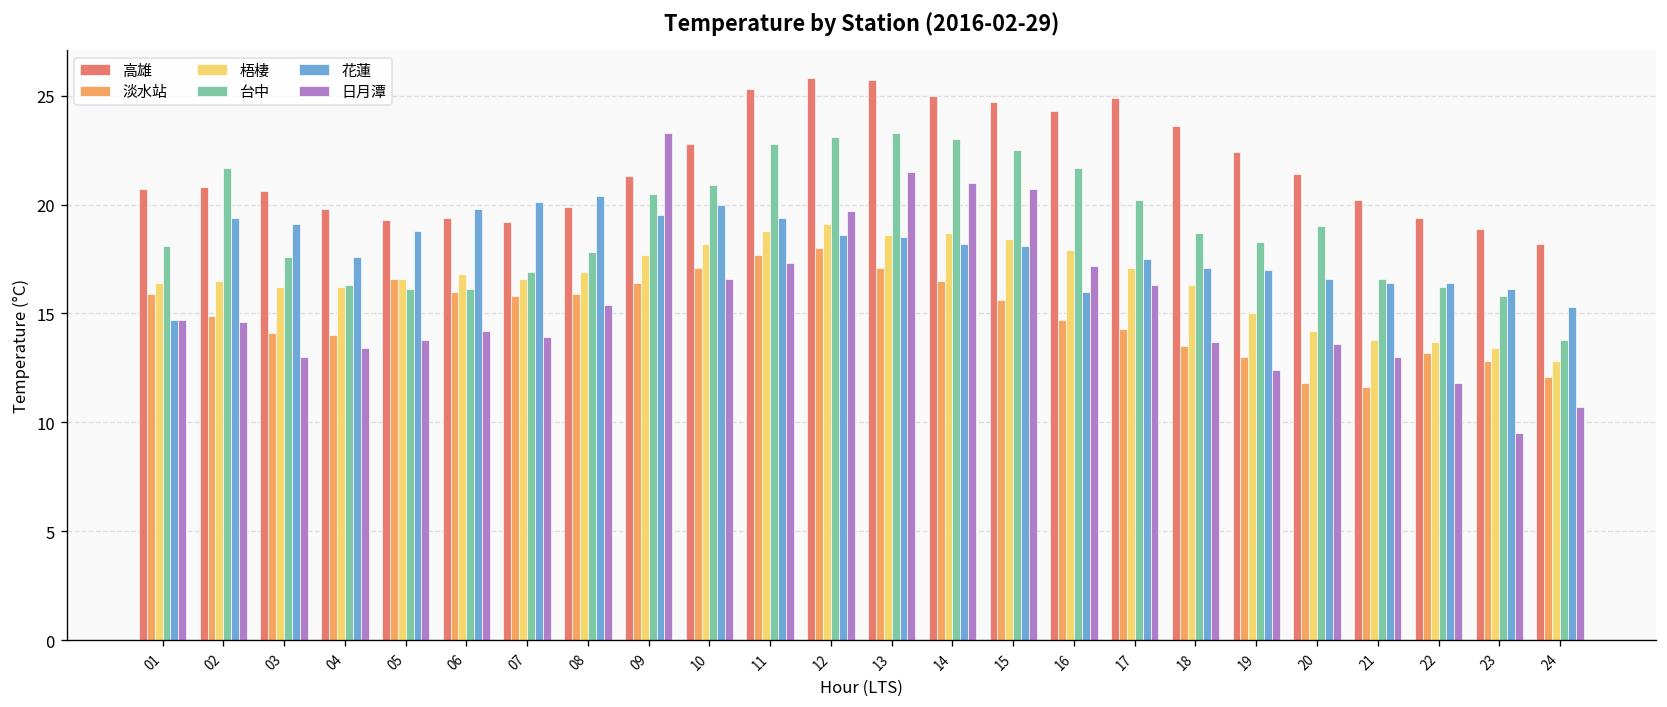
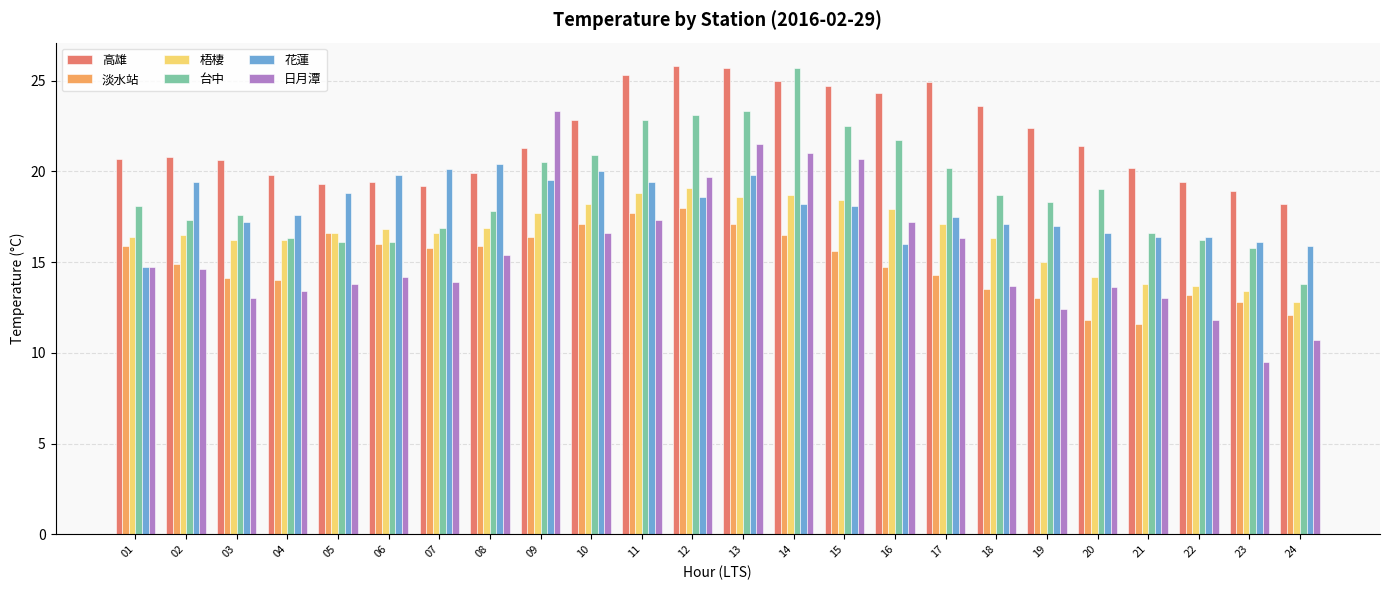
  {
    "台中": {
      "01": 18.1,
-     "02": 21.7,
+     "02": 17.3,
      "03": 17.6,
      "04": 16.3,
      "05": 16.1,
      "06": 16.1,
      "07": 16.9,
      "08": 17.8,
      "09": 20.5,
      "10": 20.9,
      "11": 22.8,
      "12": 23.1,
      "13": 23.3,
-     "14": 23.0,
+     "14": 25.7,
      "15": 22.5,
      "16": 21.7,
      "17": 20.2,
      "18": 18.7,
      "19": 18.3,
      "20": 19.0,
      "21": 16.6,
      "22": 16.2,
      "23": 15.8,
      "24": 13.8
    },
    "花蓮": {
      "01": 14.7,
      "02": 19.4,
-     "03": 19.1,
+     "03": 17.2,
      "04": 17.6,
      "05": 18.8,
      "06": 19.8,
      "07": 20.1,
      "08": 20.4,
      "09": 19.5,
      "10": 20.0,
      "11": 19.4,
      "12": 18.6,
-     "13": 18.5,
+     "13": 19.8,
      "14": 18.2,
      "15": 18.1,
      "16": 16.0,
      "17": 17.5,
      "18": 17.1,
      "19": 17.0,
      "20": 16.6,
      "21": 16.4,
      "22": 16.4,
      "23": 16.1,
-     "24": 15.3
+     "24": 15.9
    },
    "日月潭": {
      "01": 14.7,
      "02": 14.6,
      "03": 13.0,
      "04": 13.4,
      "05": 13.8,
      "06": 14.2,
      "07": 13.9,
      "08": 15.4,
      "09": 23.3,
      "10": 16.6,
      "11": 17.3,
      "12": 19.7,
      "13": 21.5,
      "14": 21.0,
      "15": 20.7,
      "16": 17.2,
      "17": 16.3,
      "18": 13.7,
      "19": 12.4,
      "20": 13.6,
      "21": 13.0,
      "22": 11.8,
      "23": 9.5,
      "24": 10.7
    }
  }
